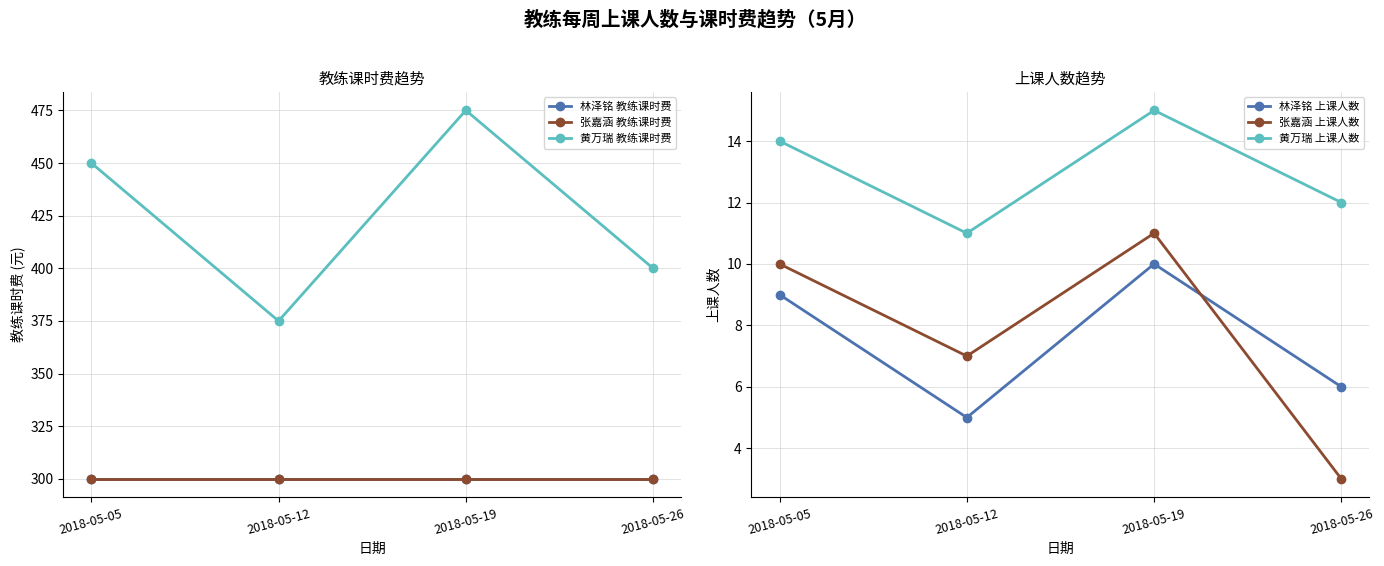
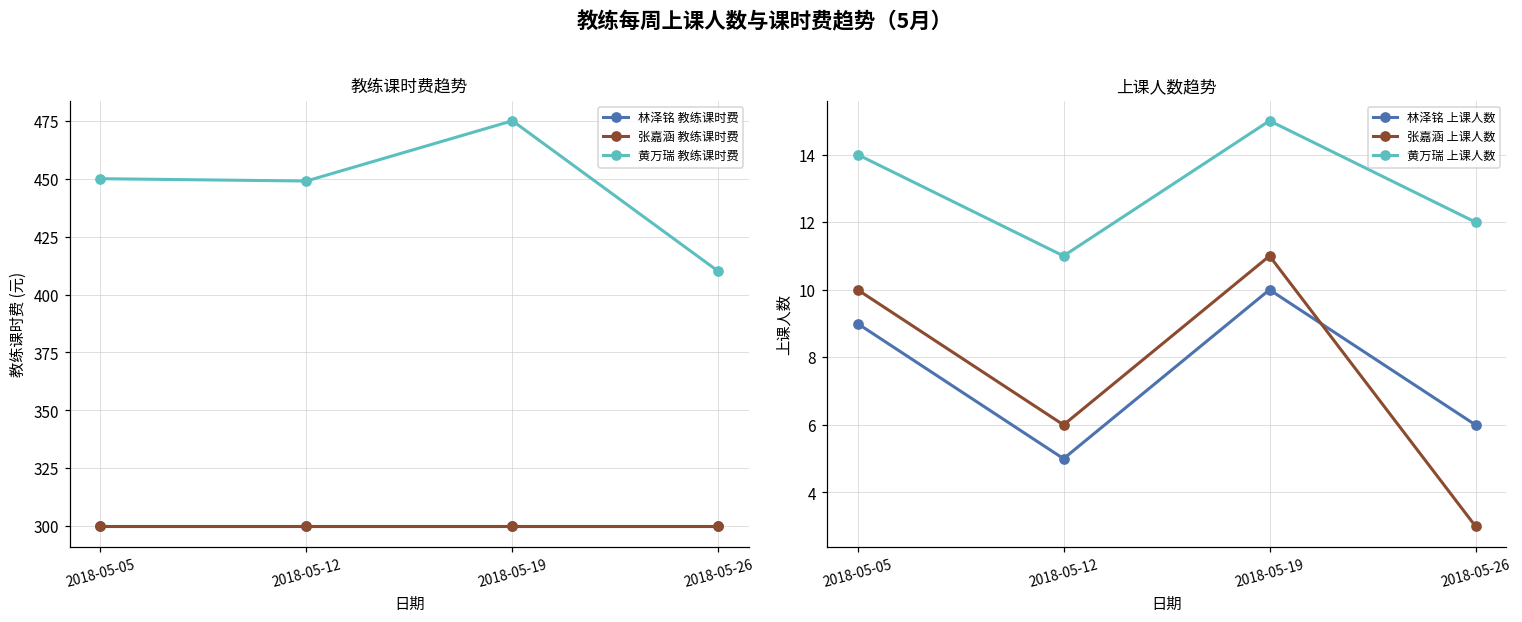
  {
    "教练课时费趋势": {
      "张嘉涵 教练课时费": {
        "2018-05-05": 300,
        "2018-05-12": 300,
        "2018-05-19": 300,
        "2018-05-26": 300
      },
      "黄万瑞 教练课时费": {
        "2018-05-05": 450,
-       "2018-05-12": 375,
+       "2018-05-12": 449,
        "2018-05-19": 475,
-       "2018-05-26": 400
+       "2018-05-26": 410
      }
    },
    "上课人数趋势": {
      "林泽铭 上课人数": {
        "2018-05-05": 9,
        "2018-05-12": 5,
        "2018-05-19": 10,
        "2018-05-26": 6
      },
      "张嘉涵 上课人数": {
        "2018-05-05": 10,
-       "2018-05-12": 7,
+       "2018-05-12": 6,
        "2018-05-19": 11,
        "2018-05-26": 3
      },
      "黄万瑞 上课人数": {
        "2018-05-05": 14,
        "2018-05-12": 11,
        "2018-05-19": 15,
        "2018-05-26": 12
      }
    }
  }
